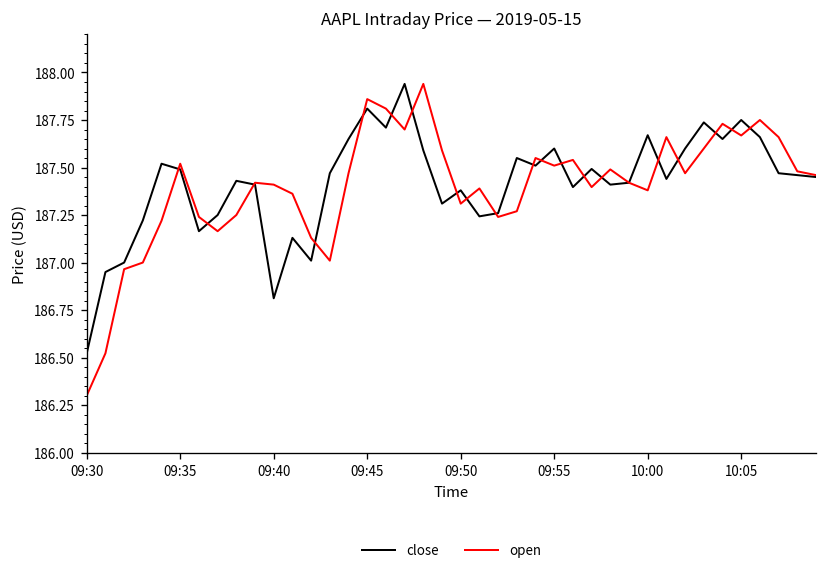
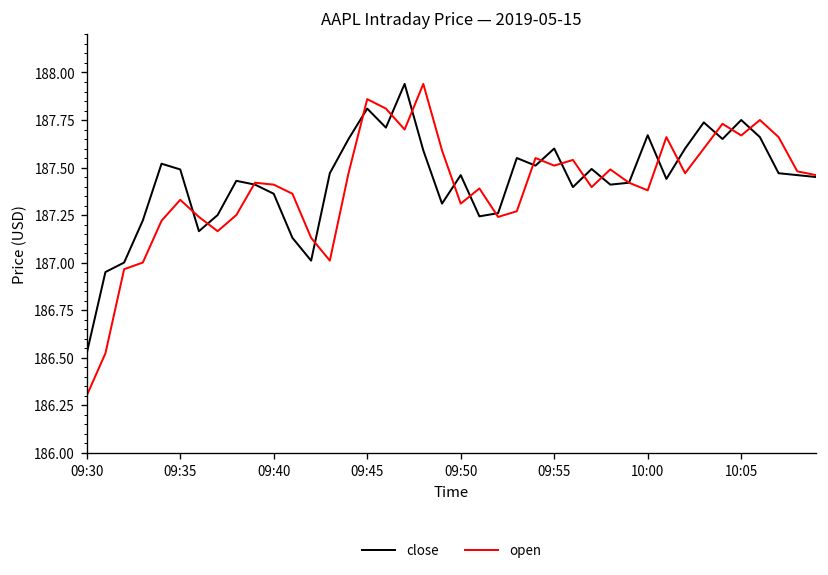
  {
    "close": {
      "09:30": 186.52,
      "09:35": 187.49,
-     "09:40": 186.81,
+     "09:40": 187.36,
      "09:45": 187.81,
-     "09:50": 187.38,
+     "09:50": 187.46,
      "09:55": 187.60,
      "10:00": 187.67,
      "10:05": 187.75
    },
    "open": {
      "09:30": 186.30,
-     "09:35": 187.52,
+     "09:35": 187.33,
      "09:40": 187.41,
      "09:45": 187.86,
      "09:50": 187.31,
      "09:55": 187.51,
      "10:00": 187.38,
      "10:05": 187.67
    }
  }
